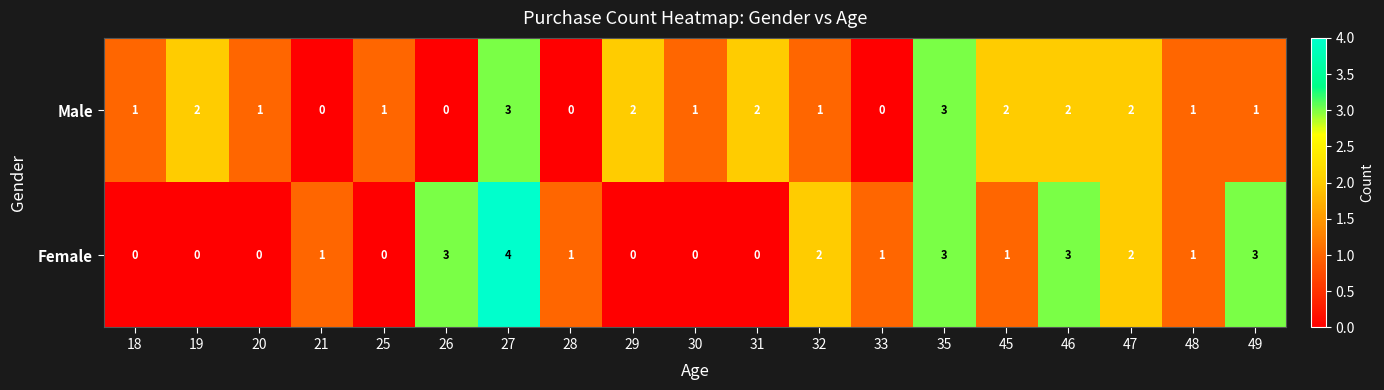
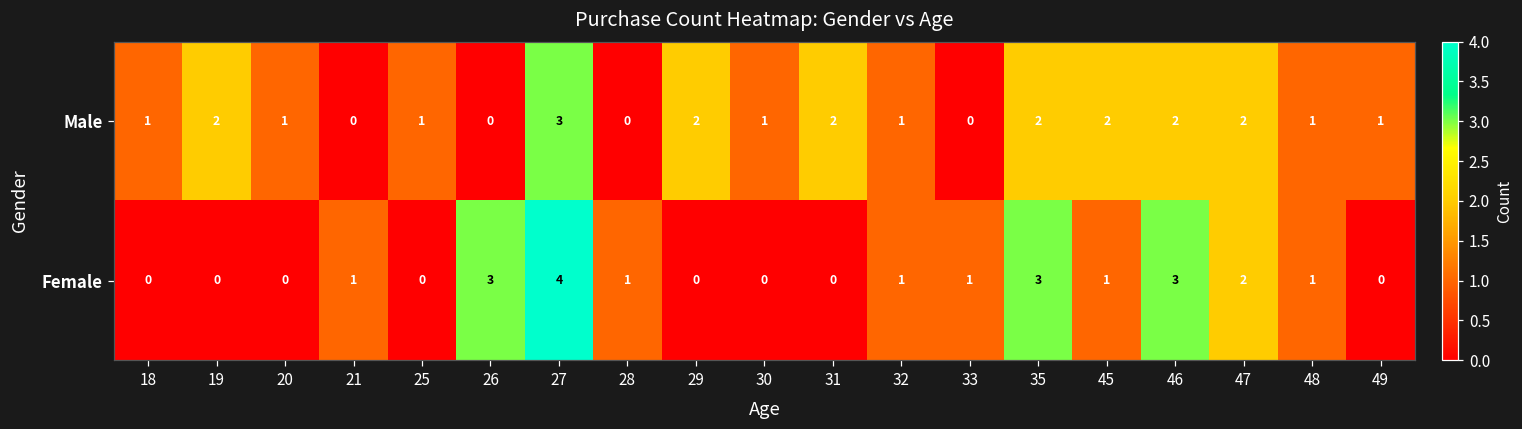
  {
    "Male": {
      "18": 1,
      "19": 2,
      "20": 1,
      "21": 0,
      "25": 1,
      "26": 0,
      "27": 3,
      "28": 0,
      "29": 2,
      "30": 1,
      "31": 2,
      "32": 1,
      "33": 0,
-     "35": 3,
+     "35": 2,
      "45": 2,
      "46": 2,
      "47": 2,
      "48": 1,
      "49": 1
    },
    "Female": {
      "18": 0,
      "19": 0,
      "20": 0,
      "21": 1,
      "25": 0,
      "26": 3,
      "27": 4,
      "28": 1,
      "29": 0,
      "30": 0,
      "31": 0,
-     "32": 2,
+     "32": 1,
      "33": 1,
      "35": 3,
      "45": 1,
      "46": 3,
      "47": 2,
      "48": 1,
-     "49": 3
+     "49": 0
    }
  }
